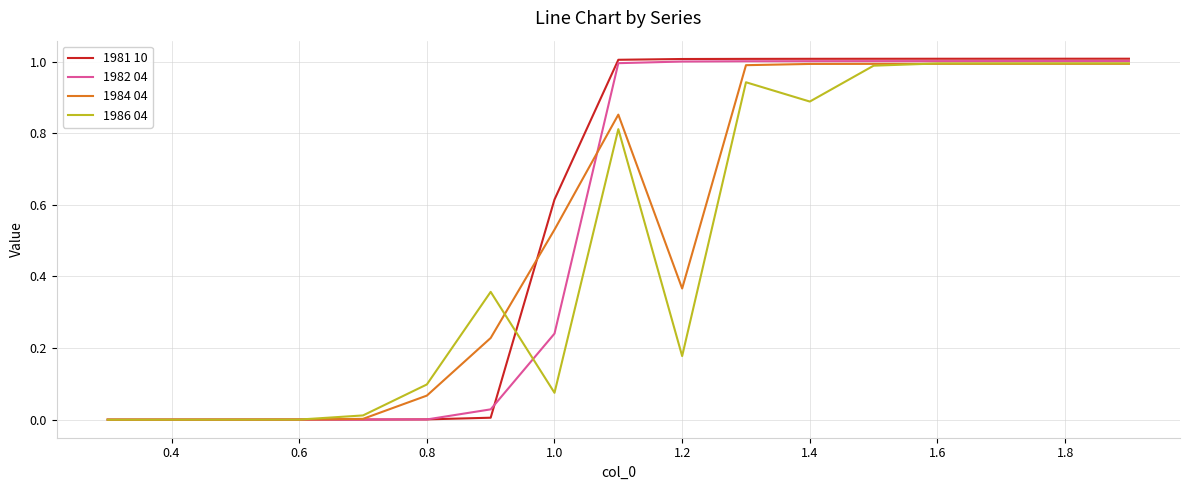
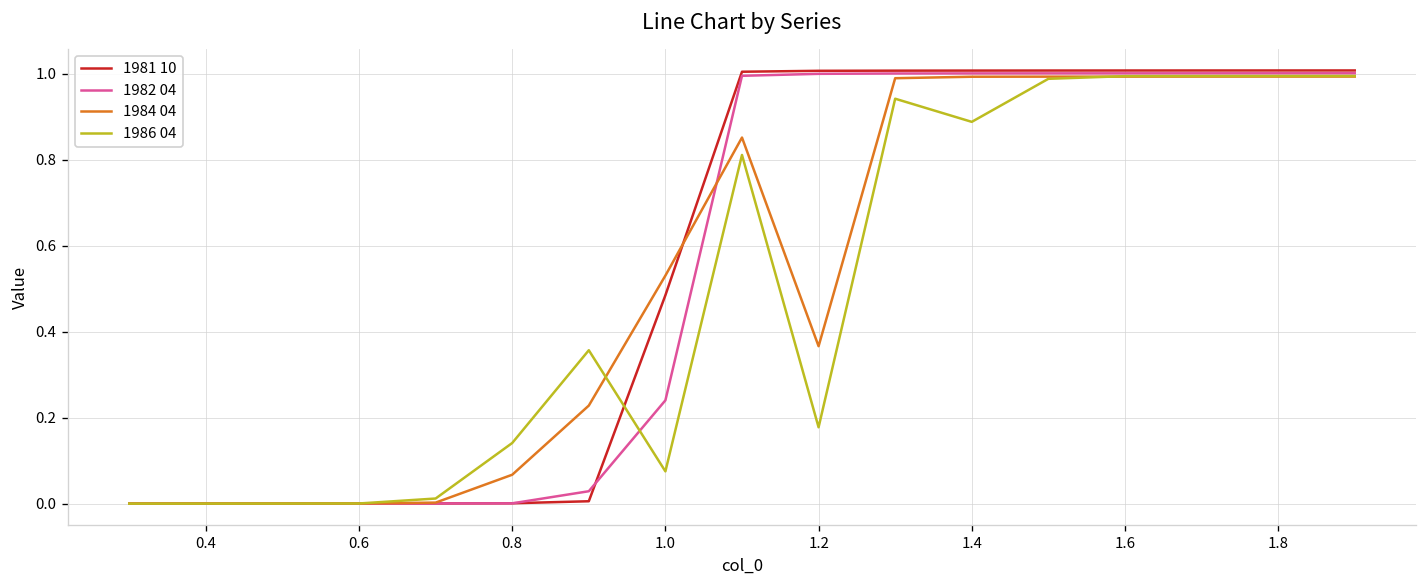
  {
    "1981 10": {
-     "1.0": 0.61
+     "1.0": 0.48
    },
    "1982 04": {
      "1.0": 0.24
    },
    "1984 04": {
      "0.8": 0.07,
      "1.0": 0.53,
      "1.2": 0.37,
      "1.4": 0.99
    },
    "1986 04": {
-     "0.8": 0.10,
+     "0.8": 0.14,
      "1.0": 0.08,
      "1.2": 0.18,
      "1.4": 0.89
    }
  }
